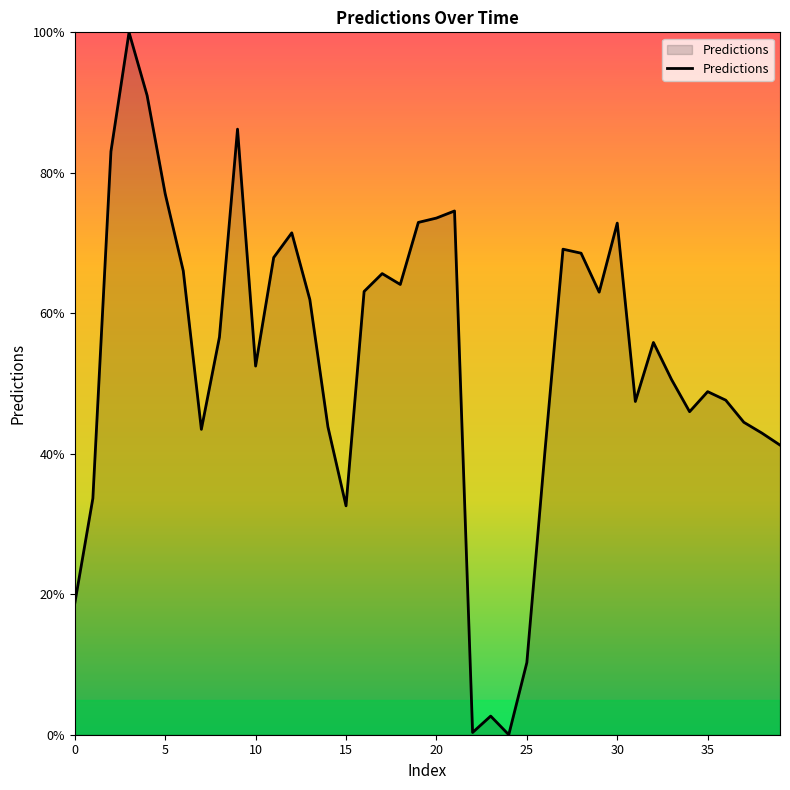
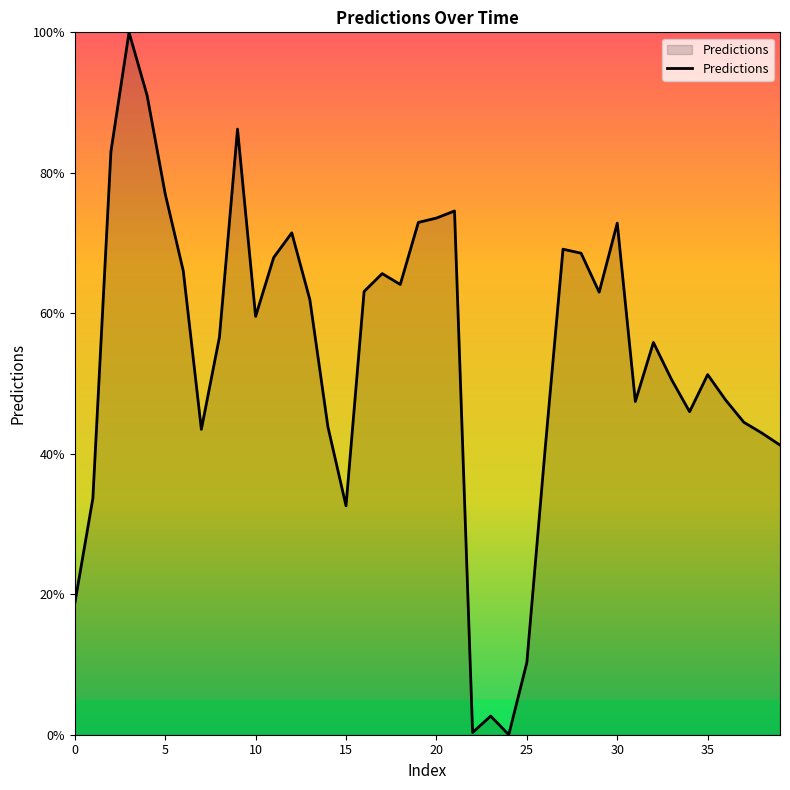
  {
    "0": "19%",
    "5": "77%",
-   "10": "52%",
+   "10": "60%",
    "15": "33%",
    "20": "74%",
    "25": "10%",
    "30": "73%",
-   "35": "49%"
+   "35": "51%"
  }
